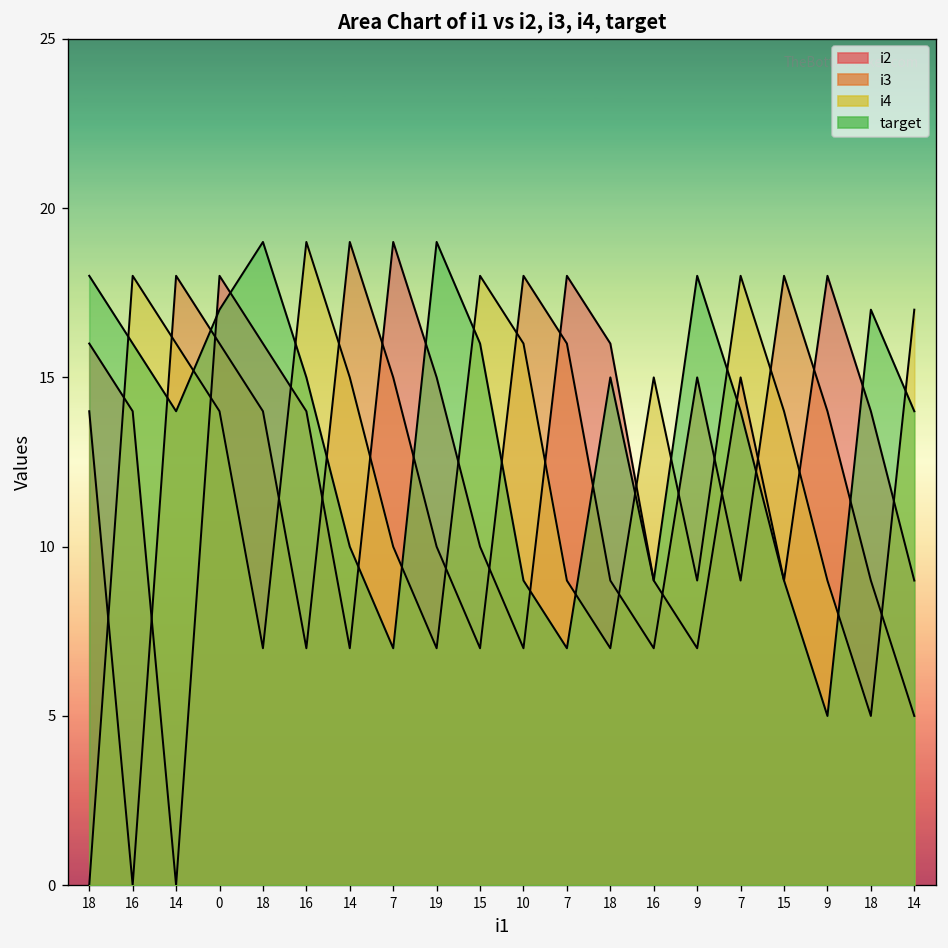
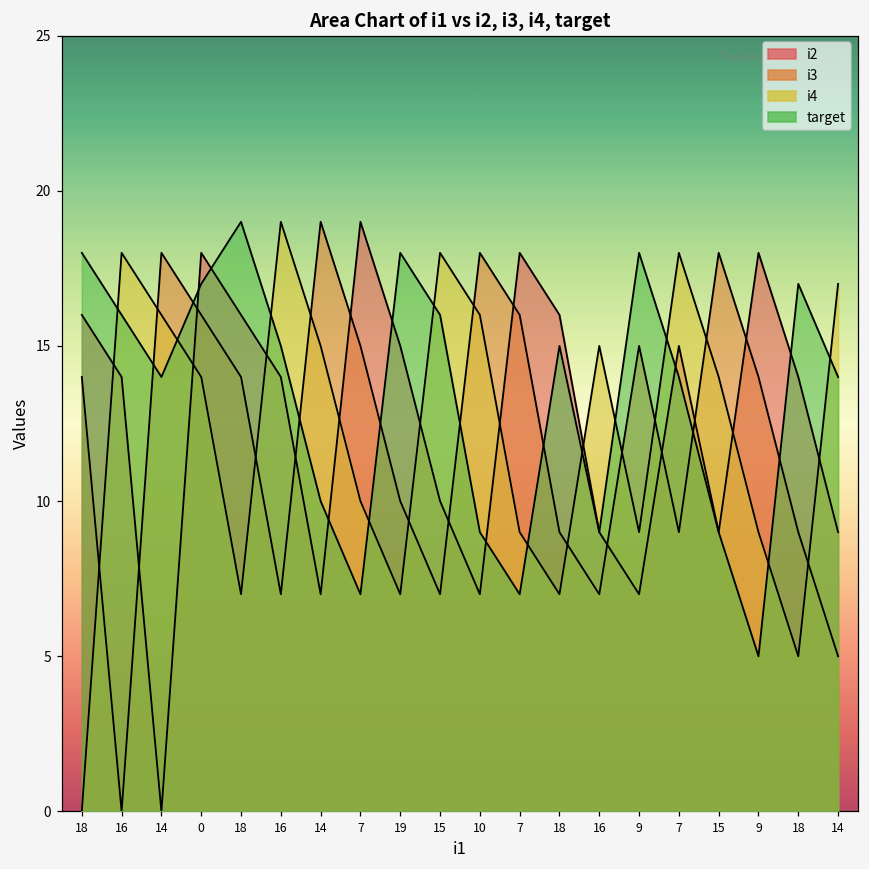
  {
    "target": {
      "0": 17,
-     "19": 19,
+     "19": 18,
      "10": 9
    }
  }
